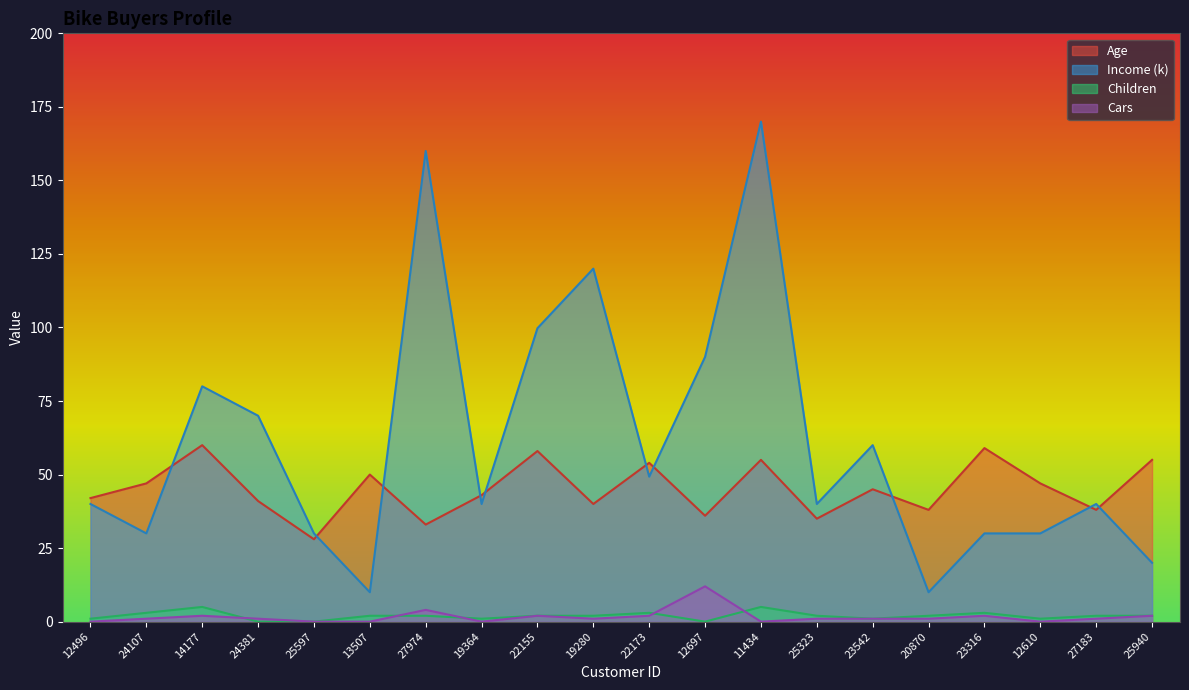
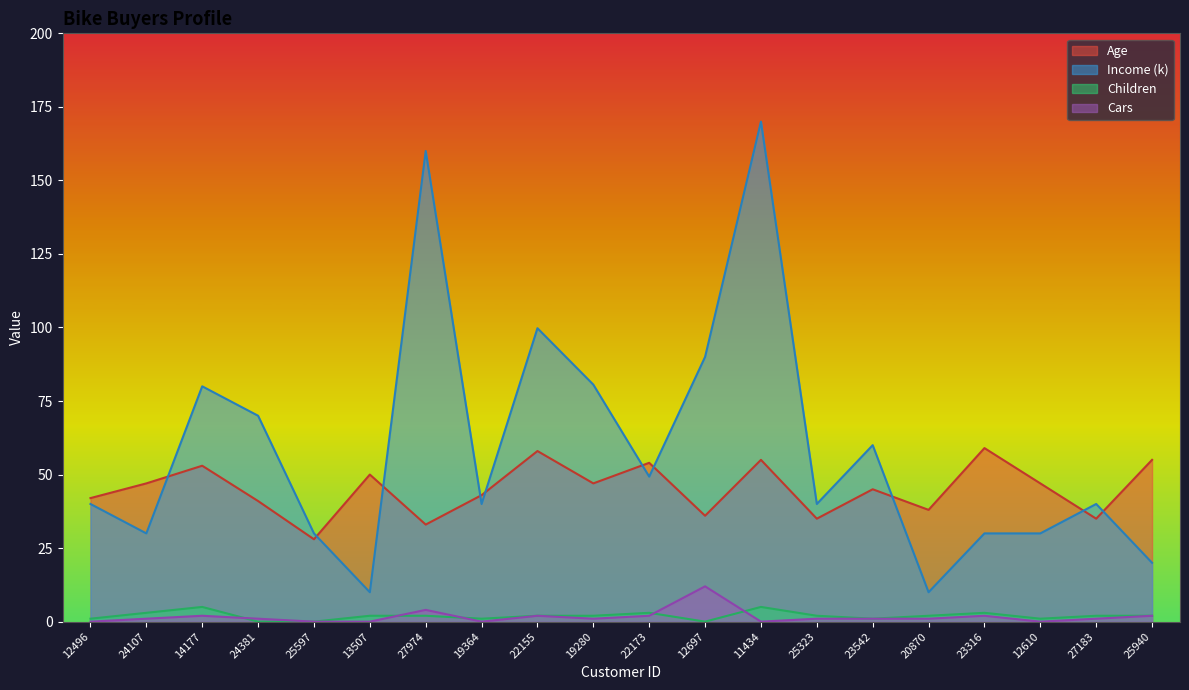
  {
    "Age": {
      "12496": 42,
      "24107": 47,
-     "14177": 60,
+     "14177": 53,
      "24381": 41,
      "25597": 28,
      "13507": 50,
      "27974": 33,
      "19364": 43,
      "22155": 58,
-     "19280": 40,
+     "19280": 47,
      "22173": 54,
      "12697": 36,
      "11434": 55,
      "25323": 35,
      "23542": 45,
      "20870": 38,
      "23316": 59,
      "12610": 47,
-     "27183": 38,
+     "27183": 35,
      "25940": 55
    },
    "Income (k)": {
      "12496": 40,
      "24107": 30,
      "14177": 80,
      "24381": 70,
      "25597": 30,
      "13507": 10,
      "27974": 160,
      "19364": 40,
      "22155": 100,
-     "19280": 120,
+     "19280": 81,
      "22173": 49,
      "12697": 90,
      "11434": 170,
      "25323": 40,
      "23542": 60,
      "20870": 10,
      "23316": 30,
      "12610": 30,
      "27183": 40,
      "25940": 20
    },
    "Children": {
      "12496": 1,
      "24107": 3,
      "14177": 5,
      "24381": 0,
      "13507": 2,
      "27974": 2,
      "19364": 1,
      "19280": 2,
      "22173": 3,
      "12697": 0,
      "11434": 5,
      "25323": 2,
      "20870": 2,
      "23316": 3,
      "12610": 1,
      "27183": 2
    },
    "Cars": {
      "12496": 0,
      "24107": 1,
      "14177": 2,
      "24381": 1,
      "13507": 0,
      "27974": 4,
      "19364": 0,
      "19280": 1,
      "22173": 2,
      "12697": 12,
      "11434": 0,
      "25323": 1,
      "20870": 1,
      "23316": 2,
      "12610": 0,
      "27183": 1
    }
  }
